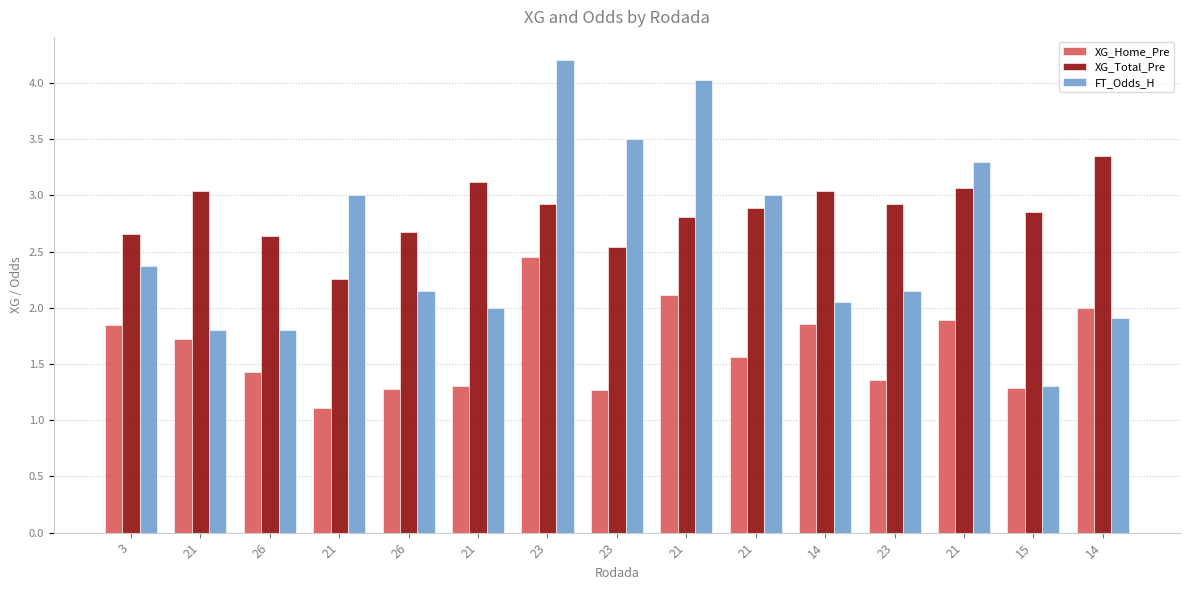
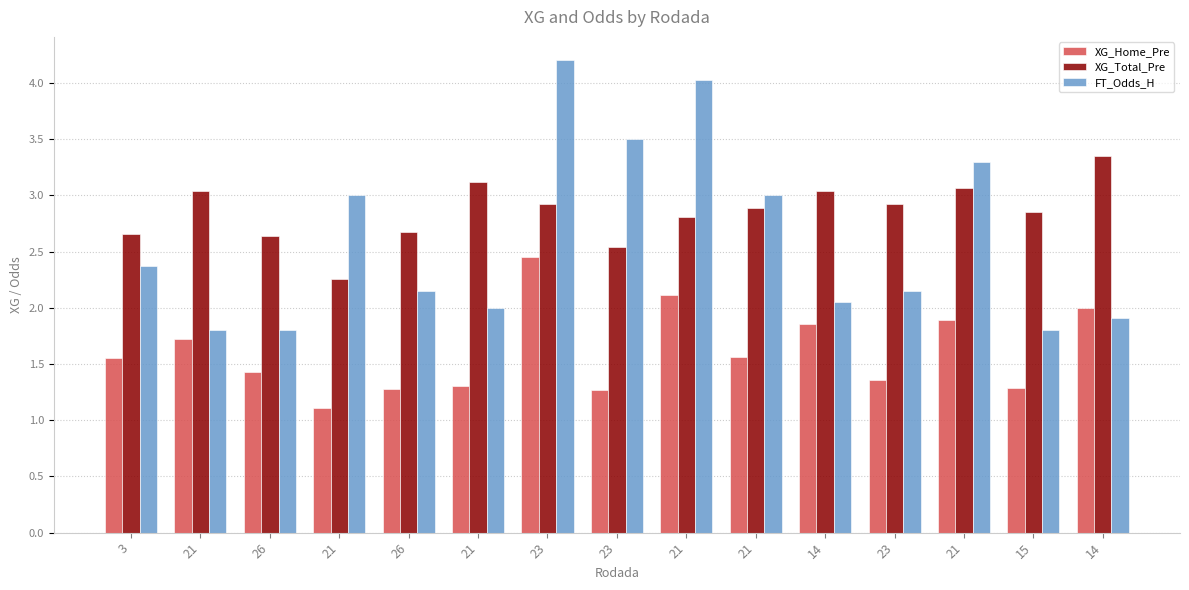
  {
    "XG_Home_Pre": {
-     "3": 1.85,
+     "3": 1.55,
      "15": 1.29
    },
    "XG_Total_Pre": {
      "3": 2.66,
      "15": 2.85
    },
    "FT_Odds_H": {
      "3": 2.37,
-     "15": 1.3
+     "15": 1.8
    }
  }
